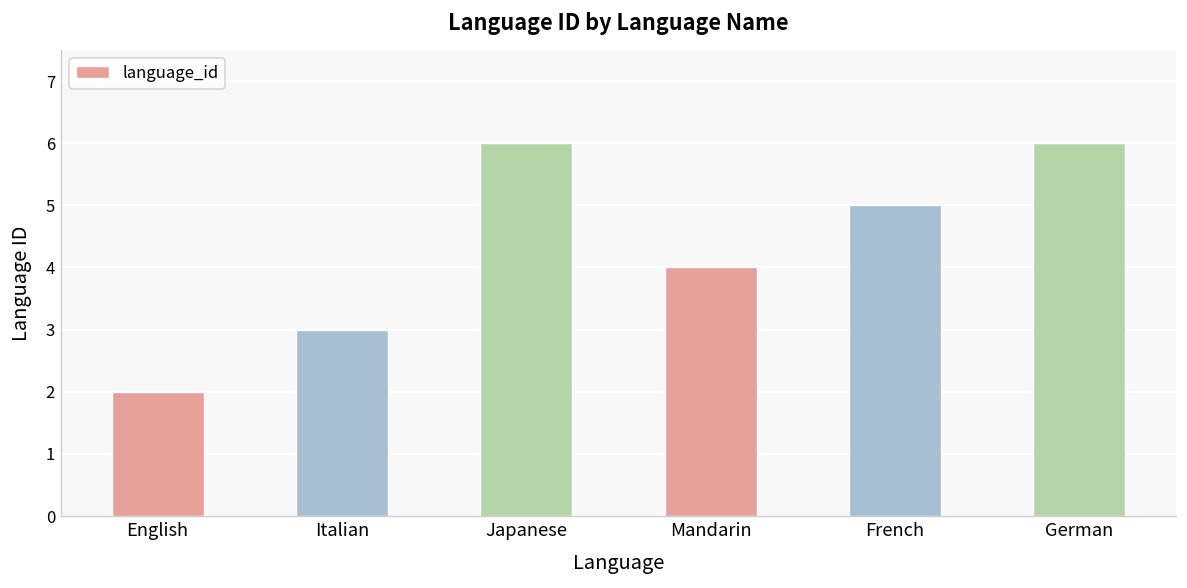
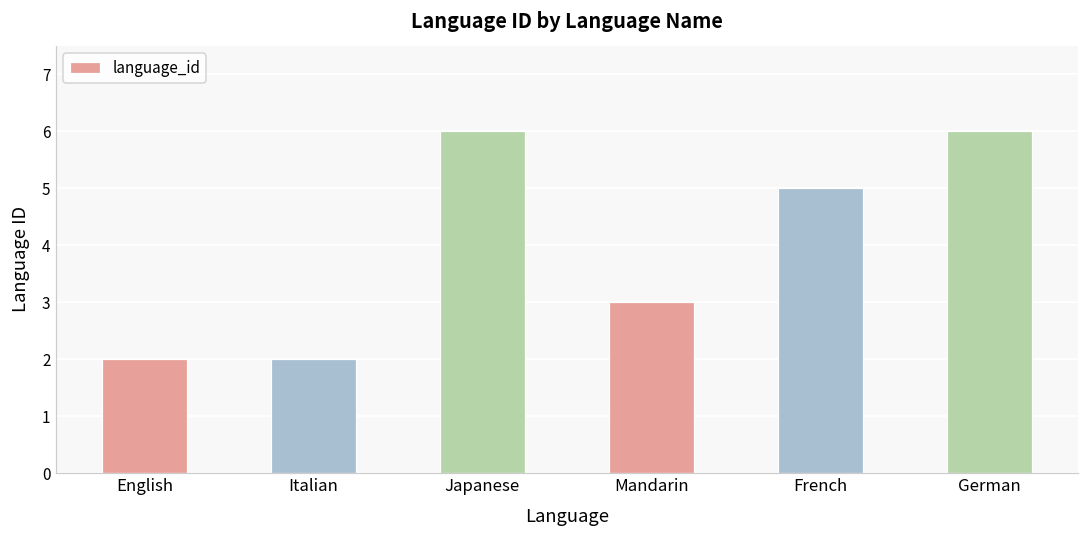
  {
    "English": 2,
-   "Italian": 3,
+   "Italian": 2,
    "Japanese": 6,
-   "Mandarin": 4,
+   "Mandarin": 3,
    "French": 5,
    "German": 6
  }
